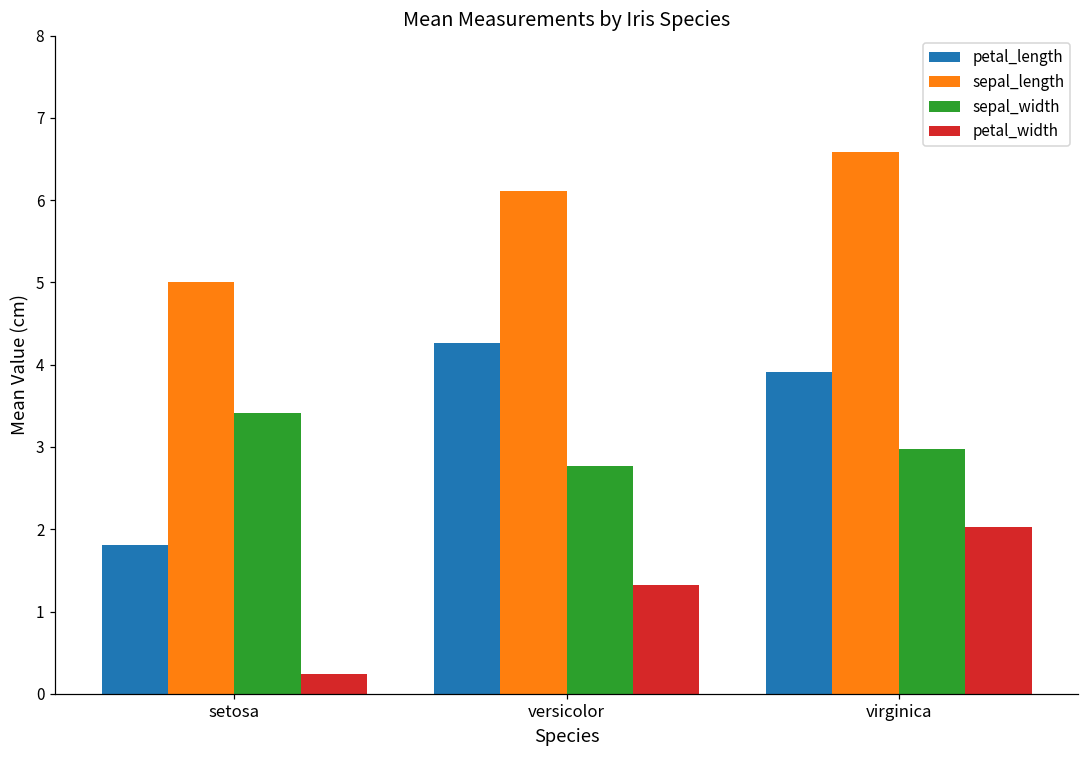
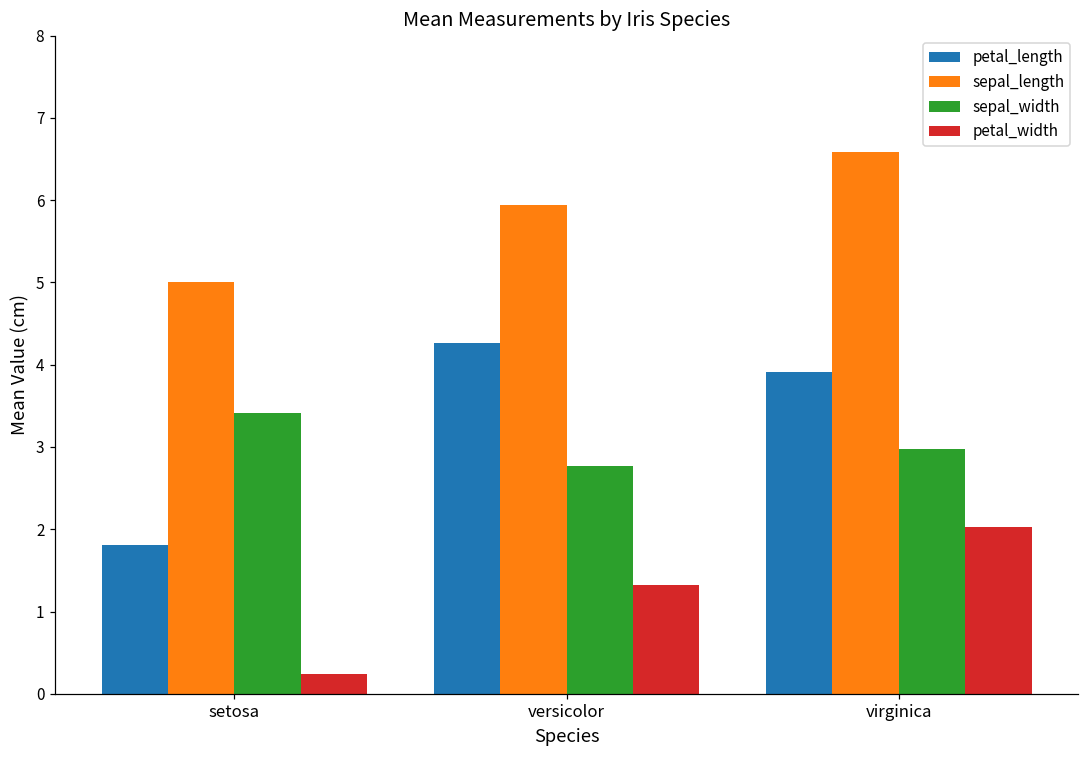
  {
    "petal_length": {
      "setosa": 1.8,
      "versicolor": 4.3,
      "virginica": 3.9
    },
    "sepal_length": {
      "setosa": 5.0,
-     "versicolor": 6.1,
+     "versicolor": 5.9,
      "virginica": 6.6
    },
    "sepal_width": {
      "setosa": 3.4,
      "versicolor": 2.8,
      "virginica": 3.0
    },
    "petal_width": {
      "setosa": 0.2,
      "versicolor": 1.3,
      "virginica": 2.0
    }
  }
